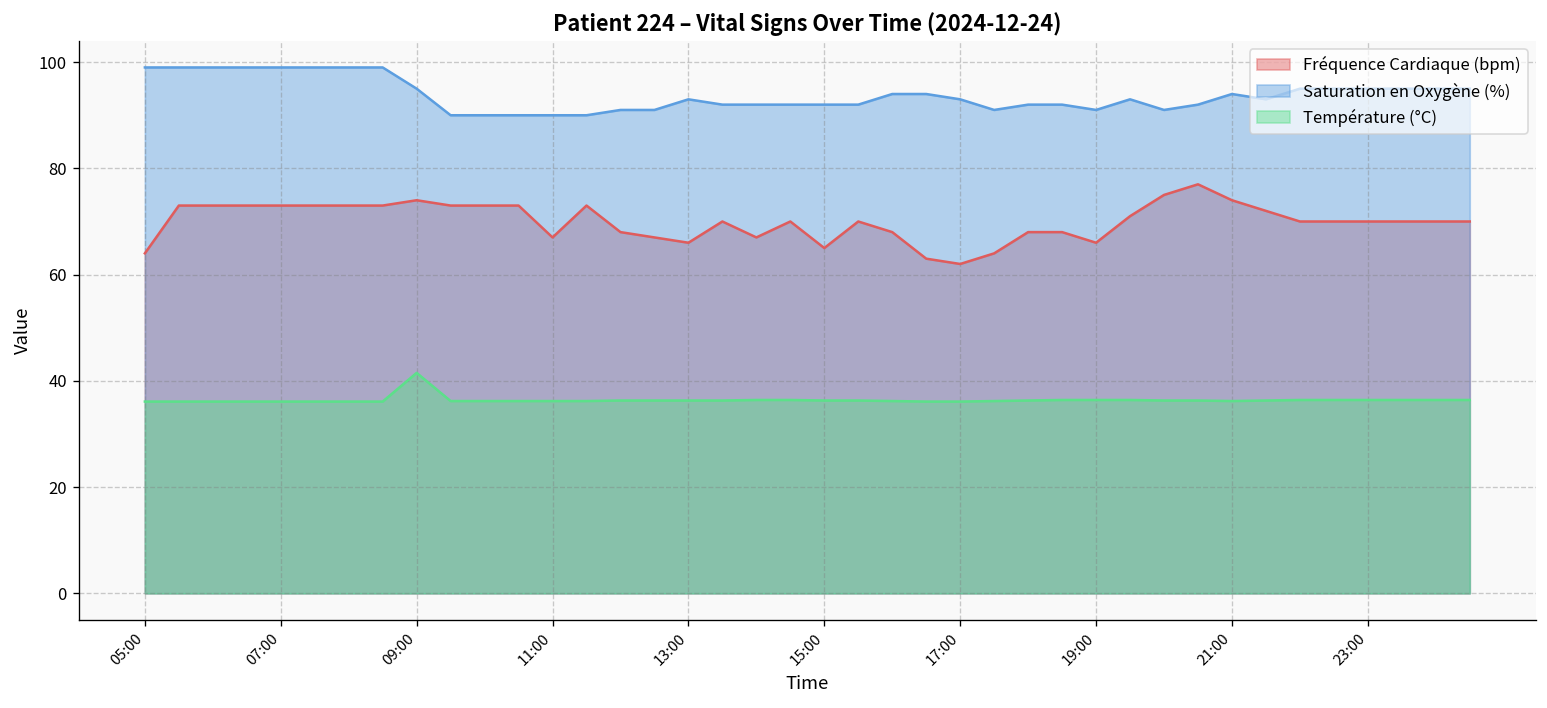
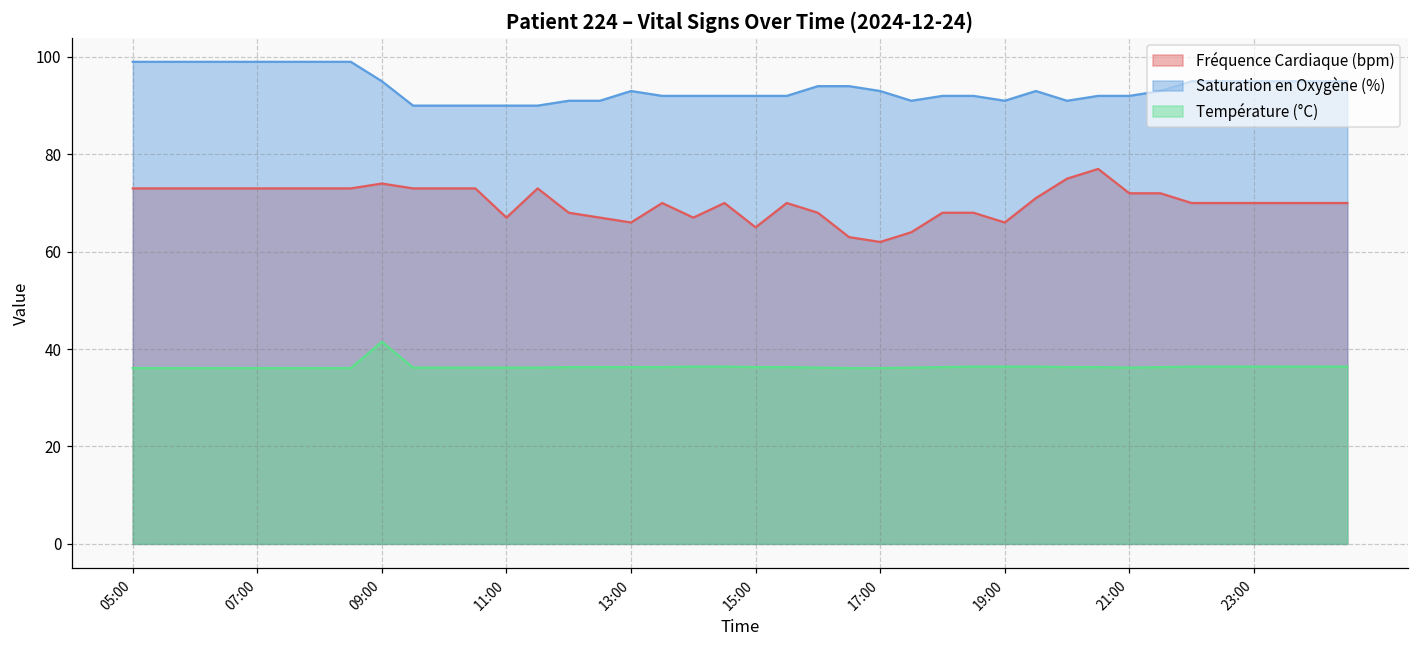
  {
    "Fréquence Cardiaque (bpm)": {
-     "05:00": 64,
+     "05:00": 73,
      "07:00": 73,
      "09:00": 74,
      "11:00": 67,
      "13:00": 66,
      "15:00": 65,
      "17:00": 62,
      "19:00": 66,
-     "21:00": 74,
+     "21:00": 72,
      "23:00": 70
    },
    "Saturation en Oxygène (%)": {
      "05:00": 99,
      "07:00": 99,
      "09:00": 95,
      "11:00": 90,
      "13:00": 93,
      "15:00": 92,
      "17:00": 93,
      "19:00": 91,
-     "21:00": 94
+     "21:00": 92
    },
    "Température (°C)": {
      "05:00": 36,
      "07:00": 36,
      "09:00": 42,
      "11:00": 36,
      "13:00": 36,
      "15:00": 36,
      "17:00": 36,
      "19:00": 36,
      "21:00": 36,
      "23:00": 36
    }
  }
